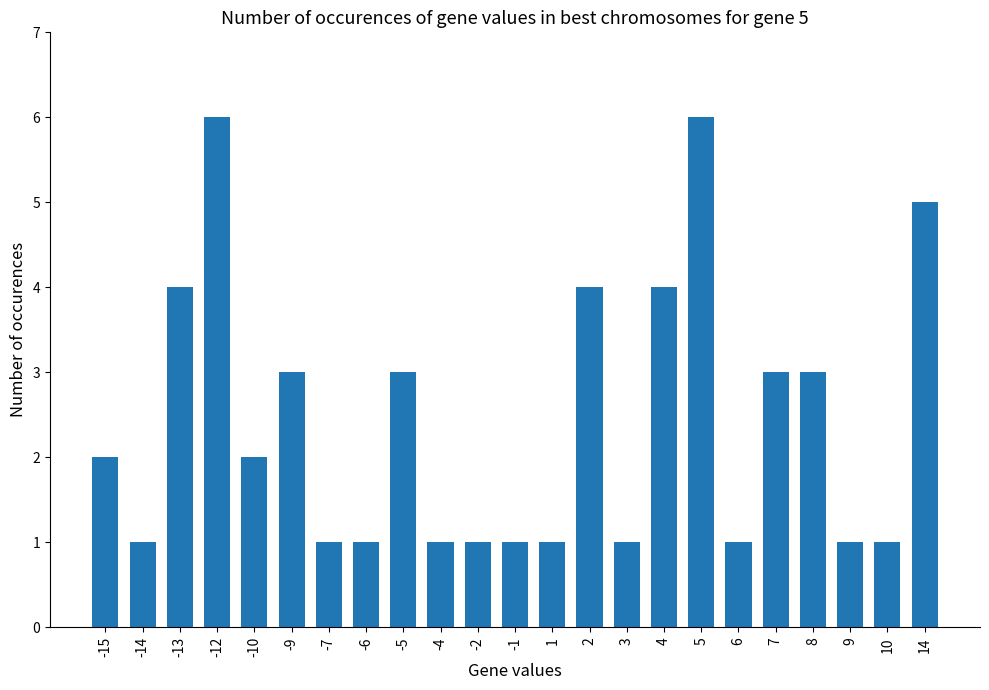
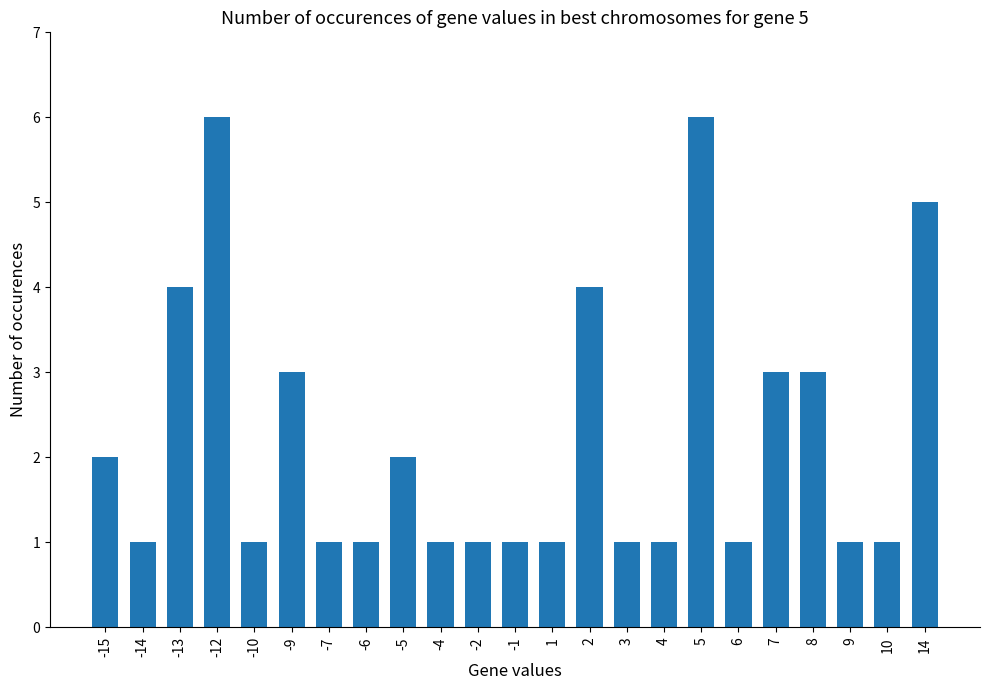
  {
    "-15": 2,
    "-14": 1,
    "-13": 4,
    "-12": 6,
-   "-10": 2,
+   "-10": 1,
    "-9": 3,
    "-7": 1,
    "-6": 1,
-   "-5": 3,
+   "-5": 2,
    "-4": 1,
    "-2": 1,
    "-1": 1,
    "1": 1,
    "2": 4,
    "3": 1,
-   "4": 4,
+   "4": 1,
    "5": 6,
    "6": 1,
    "7": 3,
    "8": 3,
    "9": 1,
    "10": 1,
    "14": 5
  }
